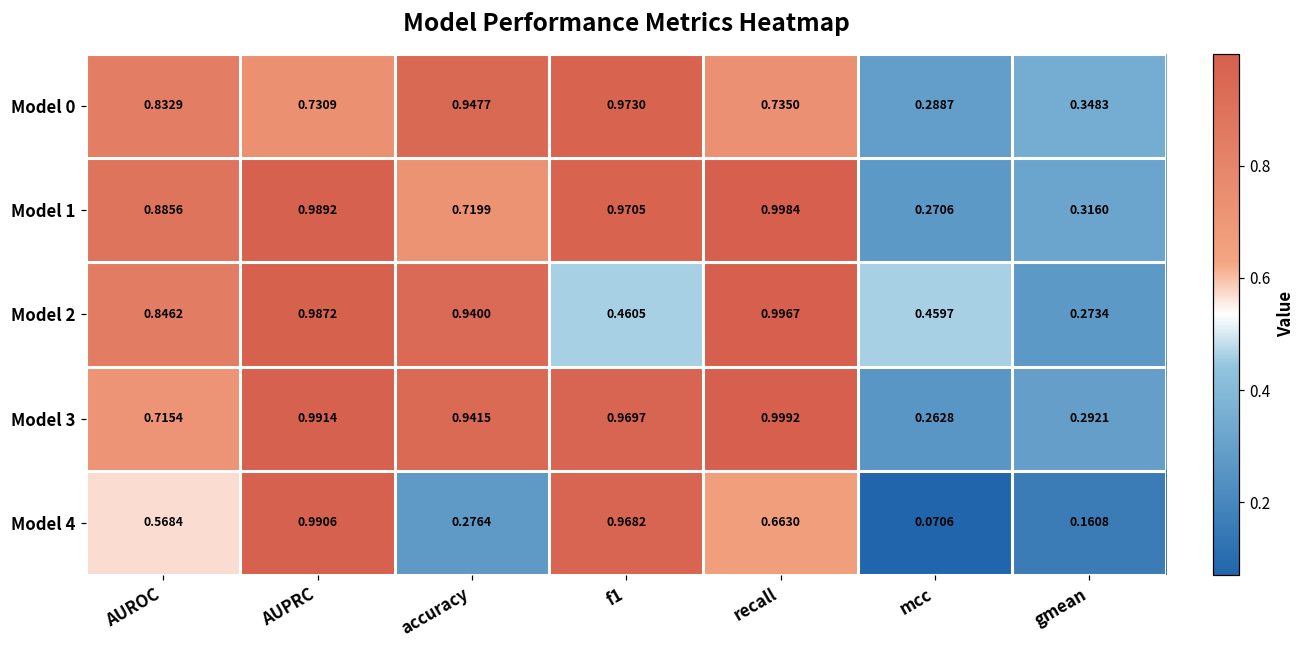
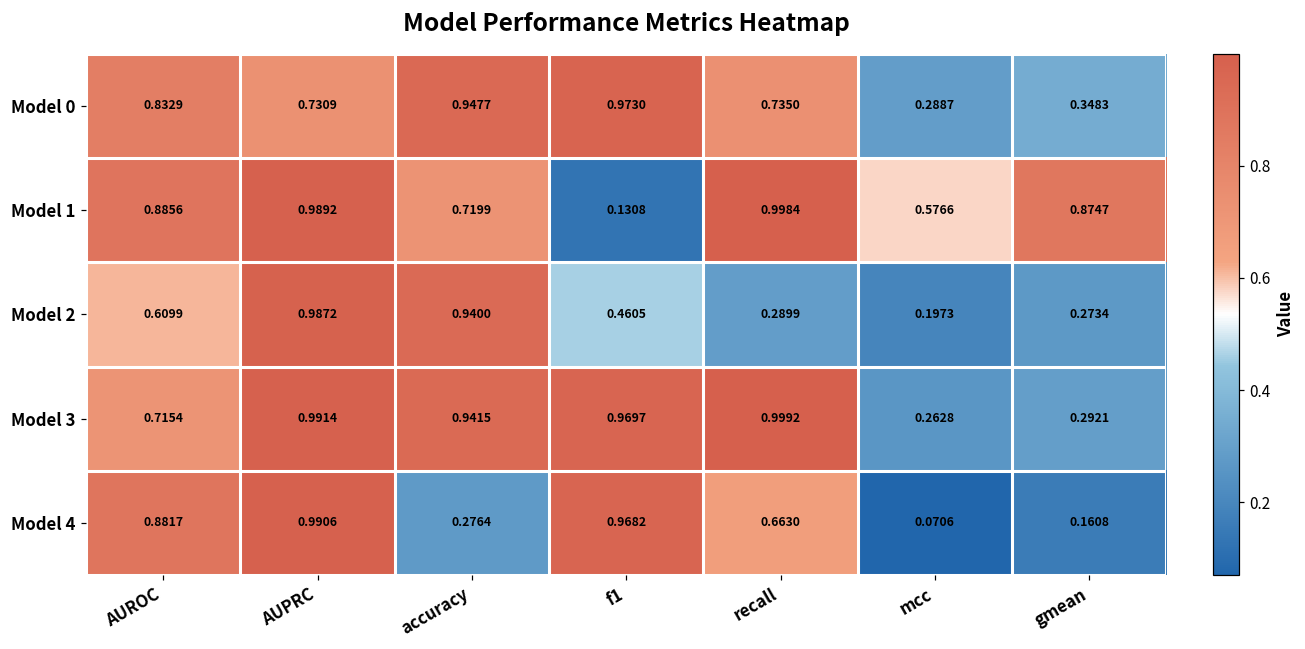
  {
    "Model 0": {
      "AUROC": 0.8329,
      "AUPRC": 0.7309,
      "accuracy": 0.9477,
      "f1": 0.9730,
      "recall": 0.7350,
      "mcc": 0.2887,
      "gmean": 0.3483
    },
    "Model 1": {
      "AUROC": 0.8856,
      "AUPRC": 0.9892,
      "accuracy": 0.7199,
-     "f1": 0.9705,
+     "f1": 0.1308,
      "recall": 0.9984,
-     "mcc": 0.2706,
-     "gmean": 0.3160
+     "mcc": 0.5766,
+     "gmean": 0.8747
    },
    "Model 2": {
-     "AUROC": 0.8462,
+     "AUROC": 0.6099,
      "AUPRC": 0.9872,
      "accuracy": 0.9400,
      "f1": 0.4605,
-     "recall": 0.9967,
-     "mcc": 0.4597,
+     "recall": 0.2899,
+     "mcc": 0.1973,
      "gmean": 0.2734
    },
    "Model 3": {
      "AUROC": 0.7154,
      "AUPRC": 0.9914,
      "accuracy": 0.9415,
      "f1": 0.9697,
      "recall": 0.9992,
      "mcc": 0.2628,
      "gmean": 0.2921
    },
    "Model 4": {
-     "AUROC": 0.5684,
+     "AUROC": 0.8817,
      "AUPRC": 0.9906,
      "accuracy": 0.2764,
      "f1": 0.9682,
      "recall": 0.6630,
      "mcc": 0.0706,
      "gmean": 0.1608
    }
  }
